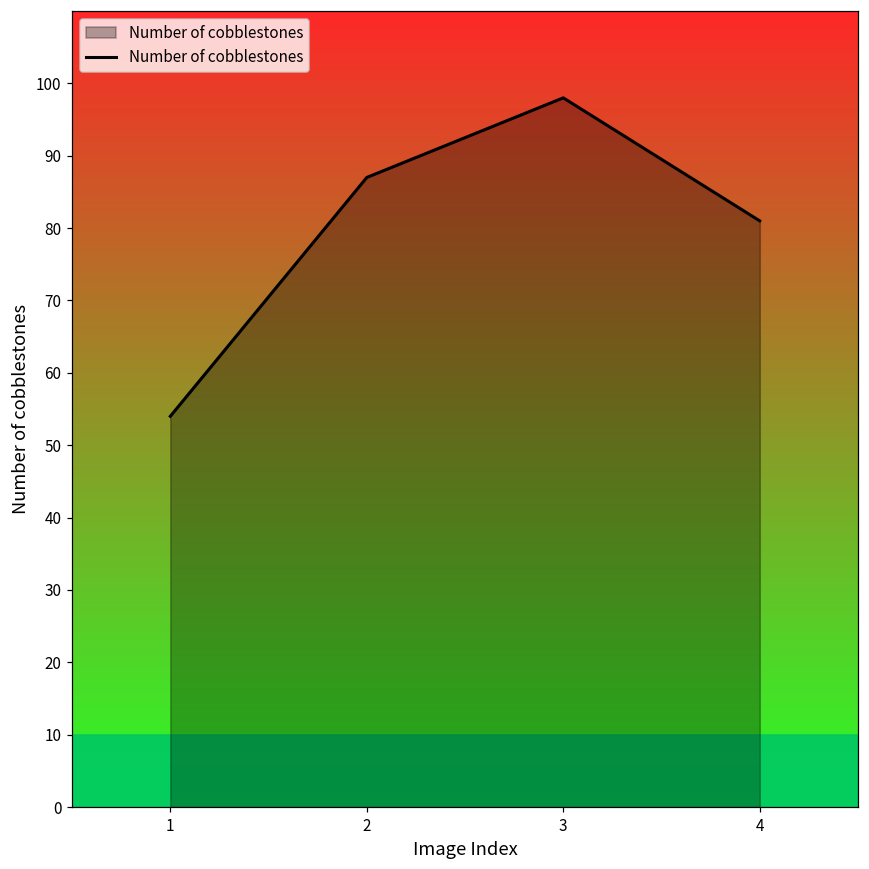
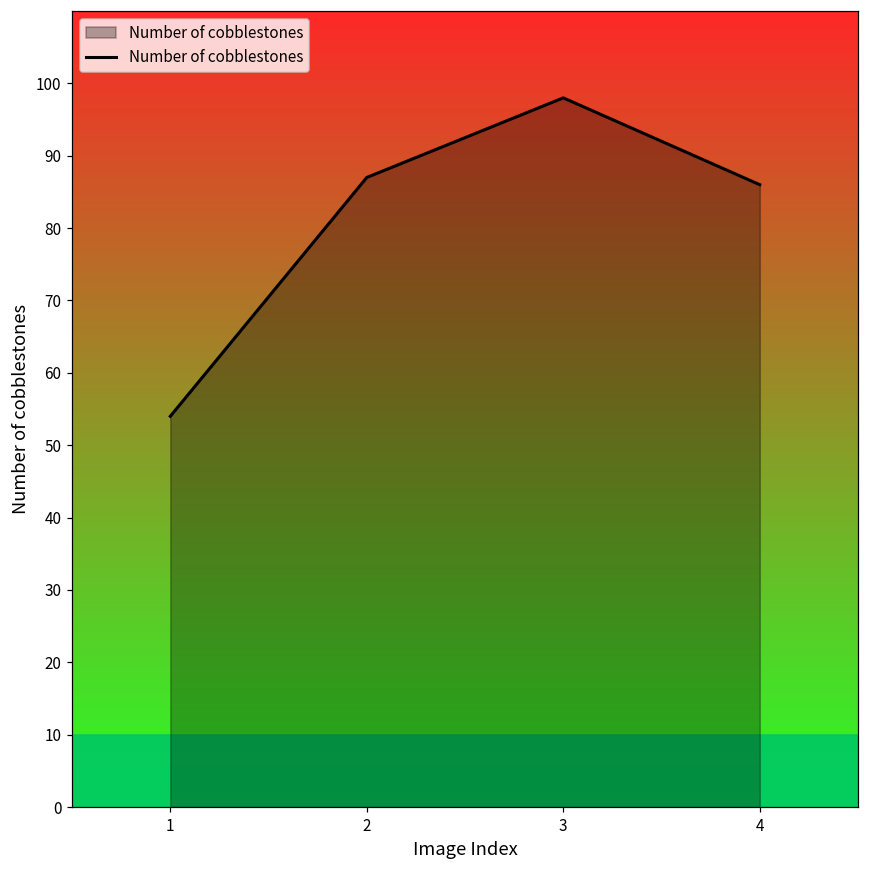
  {
    "1": 54,
    "2": 87,
    "3": 98,
-   "4": 81
+   "4": 86
  }
